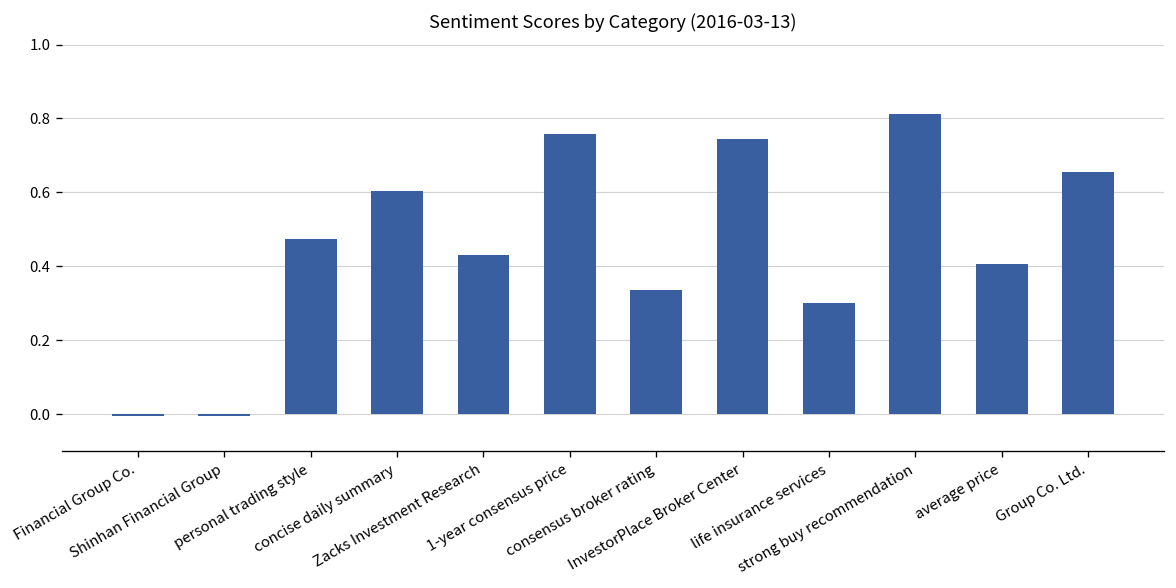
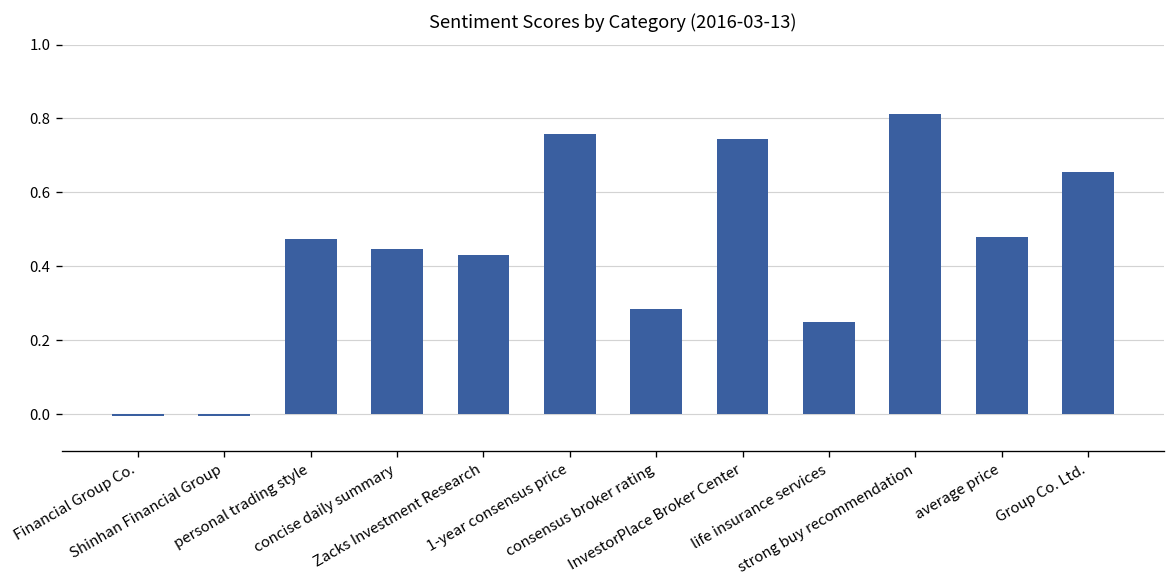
  {
    "personal trading style": 0.47,
-   "concise daily summary": 0.60,
+   "concise daily summary": 0.45,
    "Zacks Investment Research": 0.43,
    "1-year consensus price": 0.76,
-   "consensus broker rating": 0.34,
+   "consensus broker rating": 0.28,
    "InvestorPlace Broker Center": 0.74,
-   "life insurance services": 0.30,
+   "life insurance services": 0.25,
    "strong buy recommendation": 0.81,
-   "average price": 0.41,
+   "average price": 0.48,
    "Group Co. Ltd.": 0.66
  }
